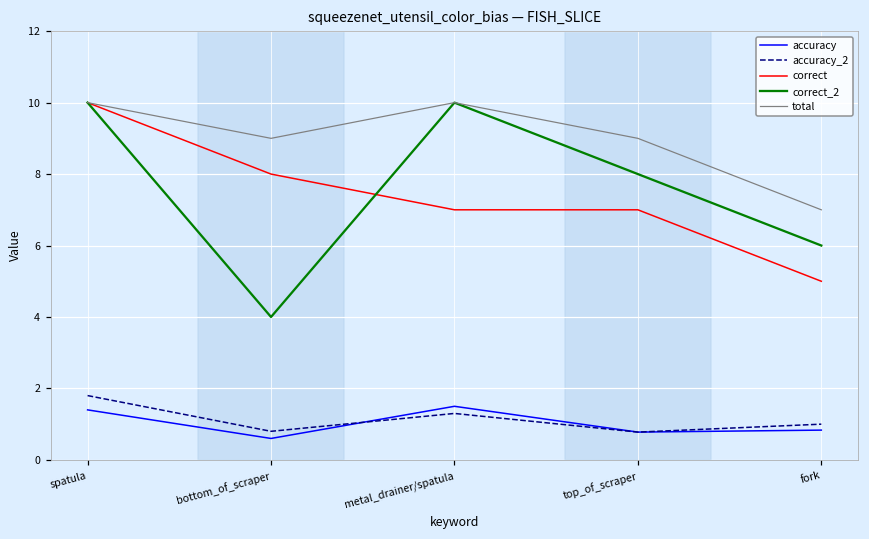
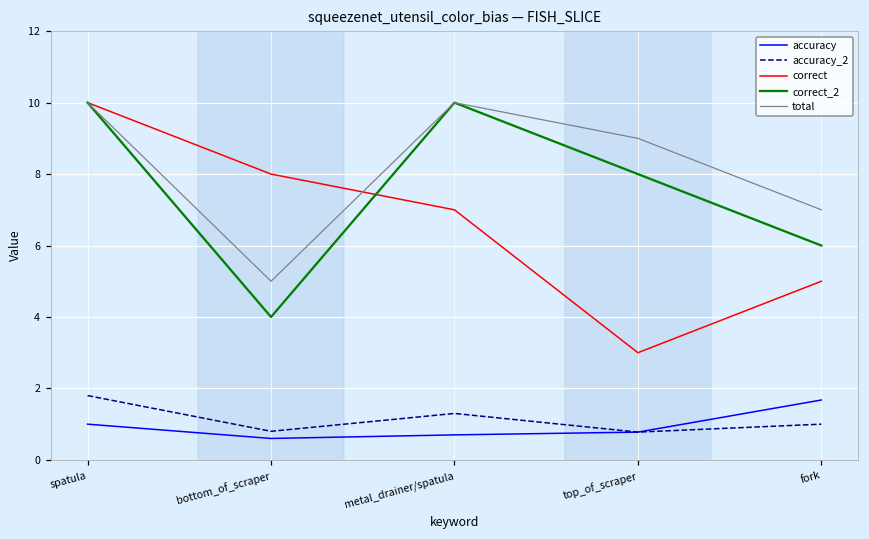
  {
    "accuracy": {
-     "spatula": 1.4,
+     "spatula": 1.0,
      "bottom_of_scraper": 0.6,
-     "metal_drainer/spatula": 1.5,
-     "fork": 0.8
+     "metal_drainer/spatula": 0.7,
+     "fork": 1.7
    },
    "accuracy_2": {
      "spatula": 1.8,
      "bottom_of_scraper": 0.8,
      "metal_drainer/spatula": 1.3,
      "fork": 1.0
    },
    "correct": {
      "bottom_of_scraper": 8,
      "metal_drainer/spatula": 7,
-     "top_of_scraper": 7,
+     "top_of_scraper": 3,
      "fork": 5
    },
    "correct_2": {
      "bottom_of_scraper": 4.0,
      "top_of_scraper": 8.0,
      "fork": 6.0
    },
    "total": {
-     "bottom_of_scraper": 9,
+     "bottom_of_scraper": 5,
      "top_of_scraper": 9,
      "fork": 7
    }
  }
